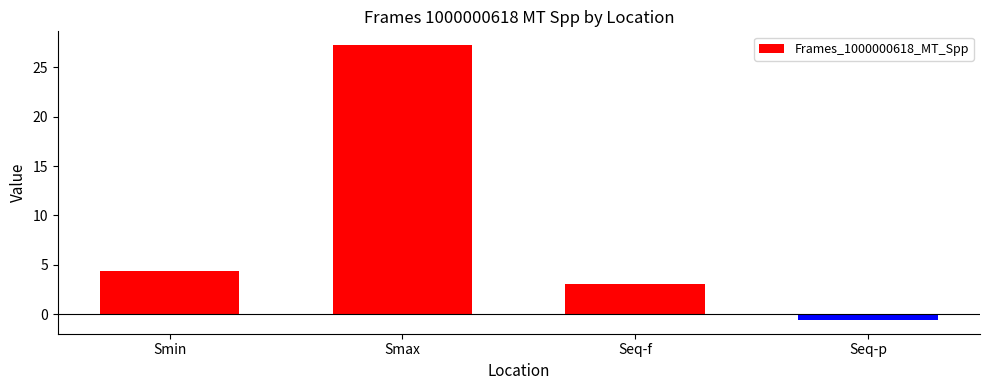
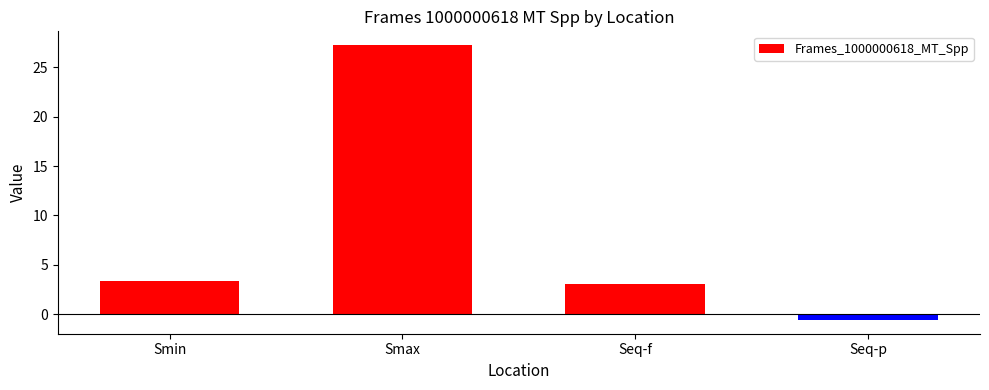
  {
-   "Smin": 4,
+   "Smin": 3,
    "Smax": 27,
    "Seq-f": 3,
    "Seq-p": -1
  }
